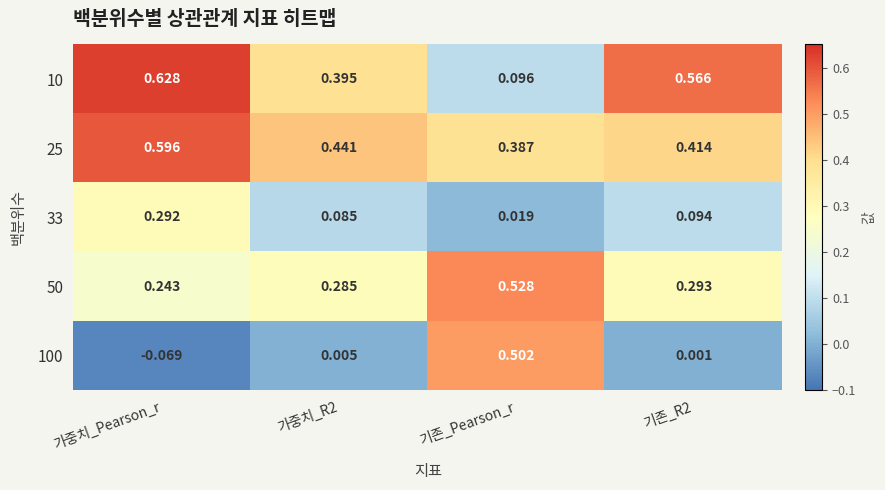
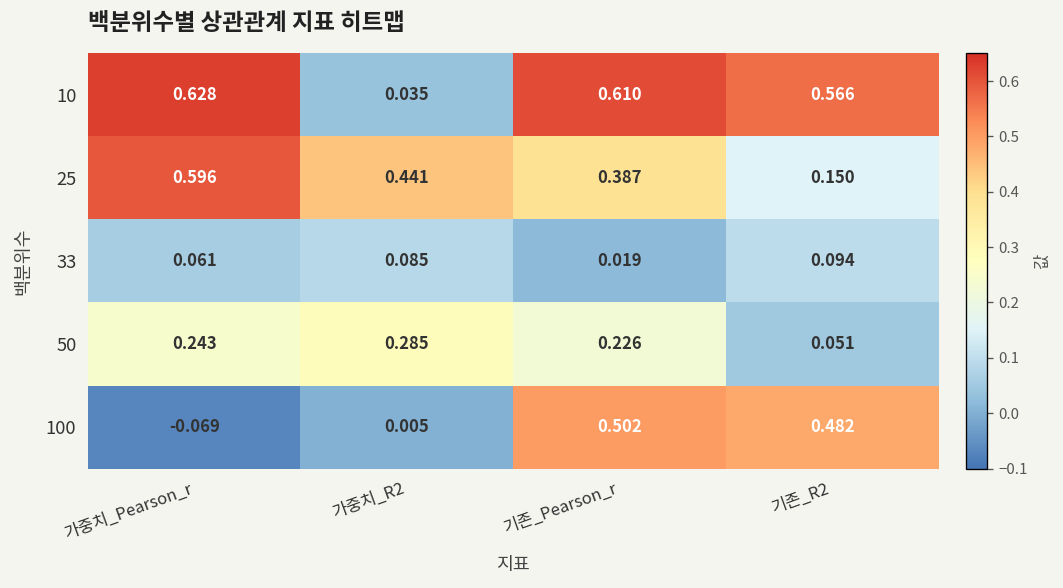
  {
    "10": {
      "가중치_Pearson_r": 0.628,
-     "가중치_R2": 0.395,
-     "기존_Pearson_r": 0.096,
+     "가중치_R2": 0.035,
+     "기존_Pearson_r": 0.610,
      "기존_R2": 0.566
    },
    "25": {
      "가중치_Pearson_r": 0.596,
      "가중치_R2": 0.441,
      "기존_Pearson_r": 0.387,
-     "기존_R2": 0.414
+     "기존_R2": 0.150
    },
    "33": {
-     "가중치_Pearson_r": 0.292,
+     "가중치_Pearson_r": 0.061,
      "가중치_R2": 0.085,
      "기존_Pearson_r": 0.019,
      "기존_R2": 0.094
    },
    "50": {
      "가중치_Pearson_r": 0.243,
      "가중치_R2": 0.285,
-     "기존_Pearson_r": 0.528,
-     "기존_R2": 0.293
+     "기존_Pearson_r": 0.226,
+     "기존_R2": 0.051
    },
    "100": {
      "가중치_Pearson_r": -0.069,
      "가중치_R2": 0.005,
      "기존_Pearson_r": 0.502,
-     "기존_R2": 0.001
+     "기존_R2": 0.482
    }
  }
